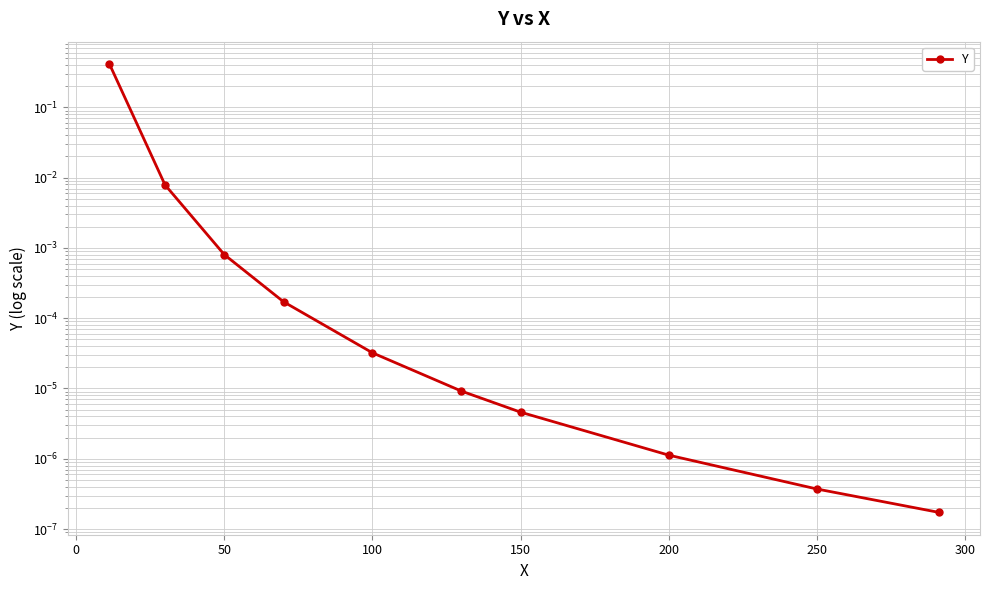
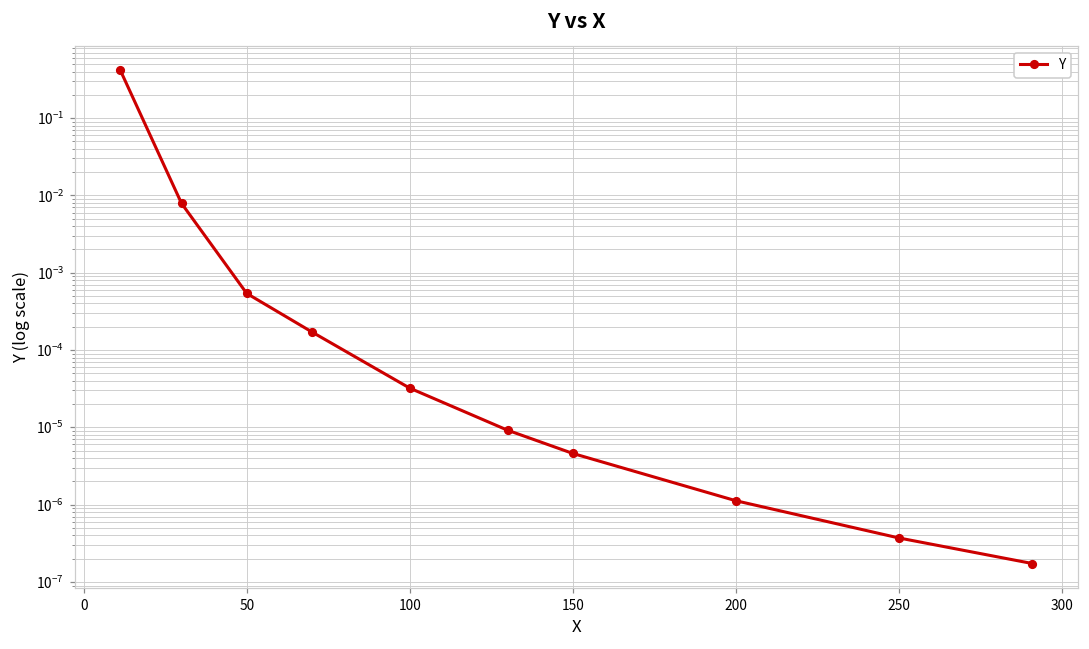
  {
-   "50": 0.0008,
+   "50": 0.0005,
    "100": 0.00003,
    "150": 0.000005,
    "200": 0.0000011,
    "250": 0.0000004
  }
